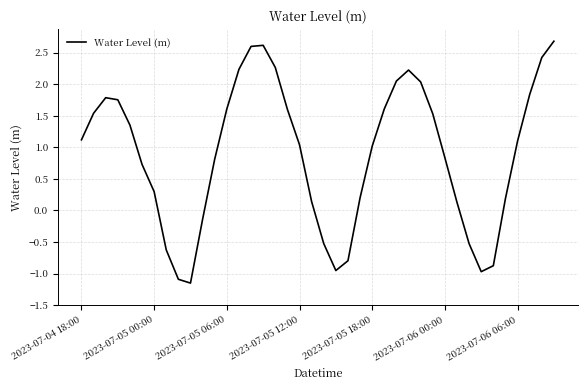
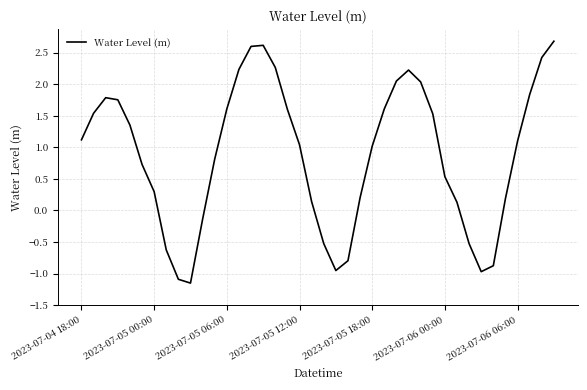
  {
    "2023-07-04 18:00": 1.1,
    "2023-07-05 00:00": 0.3,
    "2023-07-05 06:00": 1.6,
    "2023-07-05 12:00": 1.0,
    "2023-07-05 18:00": 1.0,
-   "2023-07-06 00:00": 0.8,
+   "2023-07-06 00:00": 0.5,
    "2023-07-06 06:00": 1.1
  }
